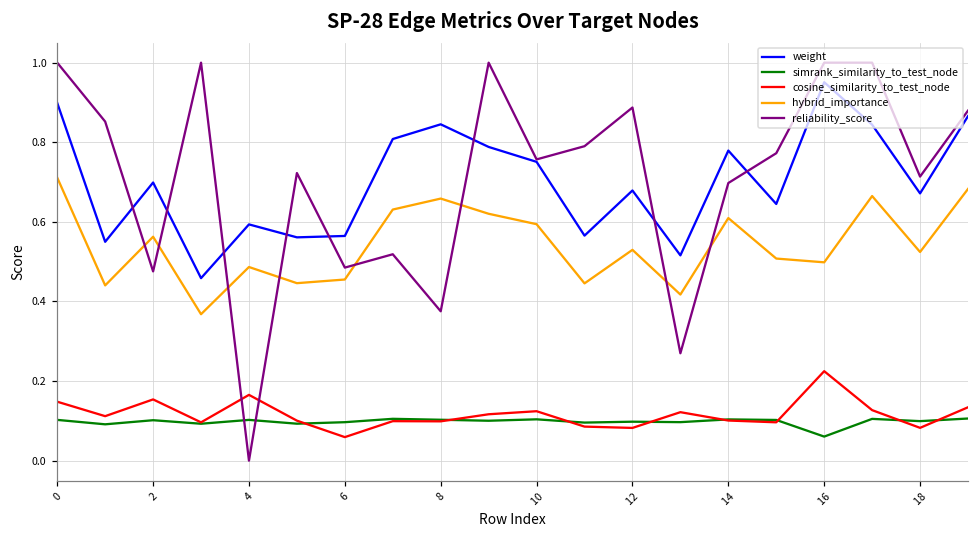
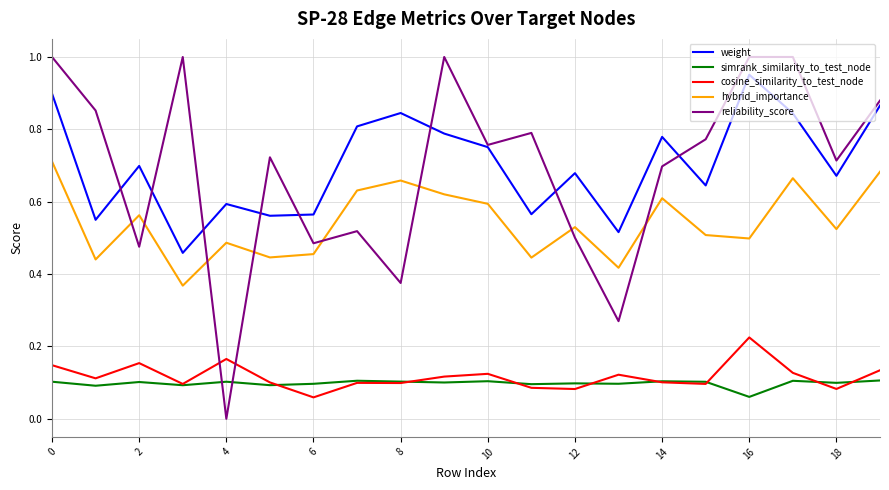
  {
    "weight": {
      "0": 0.90,
      "2": 0.70,
      "4": 0.59,
      "6": 0.56,
      "8": 0.85,
      "12": 0.68,
      "14": 0.78,
      "18": 0.67
    },
    "simrank_similarity_to_test_node": {
      "0": 0.10,
      "2": 0.10,
      "4": 0.10,
      "6": 0.10,
      "10": 0.10,
      "12": 0.10,
      "16": 0.06,
      "18": 0.10
    },
    "cosine_similarity_to_test_node": {
      "0": 0.15,
      "2": 0.15,
      "4": 0.17,
      "6": 0.06,
      "10": 0.12,
      "12": 0.08,
      "16": 0.22,
      "18": 0.08
    },
    "hybrid_importance": {
      "0": 0.71,
      "2": 0.56,
      "4": 0.49,
      "6": 0.46,
      "8": 0.66,
      "10": 0.59,
      "12": 0.53,
      "14": 0.61,
      "16": 0.50,
      "18": 0.52
    },
    "reliability_score": {
      "0": 1.00,
      "2": 0.48,
      "4": 0.00,
      "6": 0.49,
      "8": 0.38,
-     "12": 0.89,
+     "12": 0.50,
      "14": 0.70,
      "18": 0.71
    }
  }
